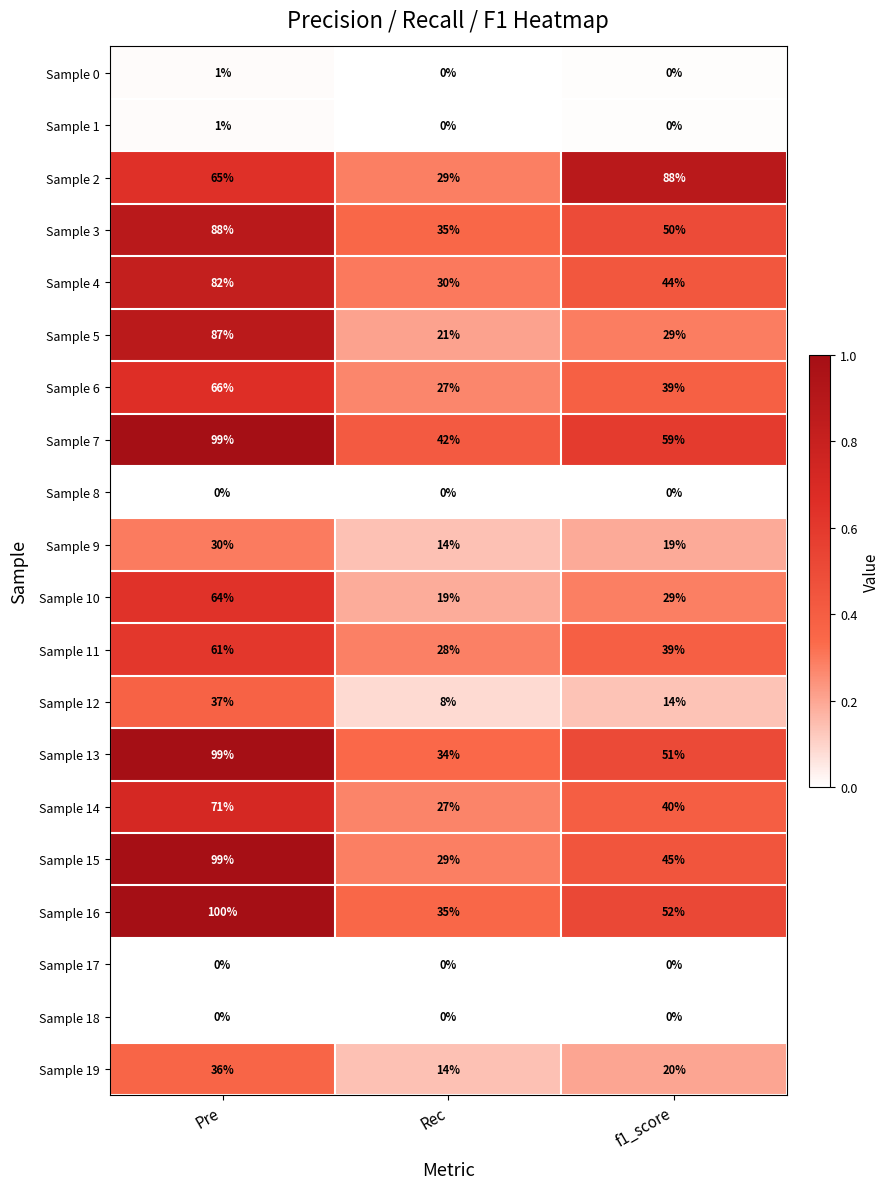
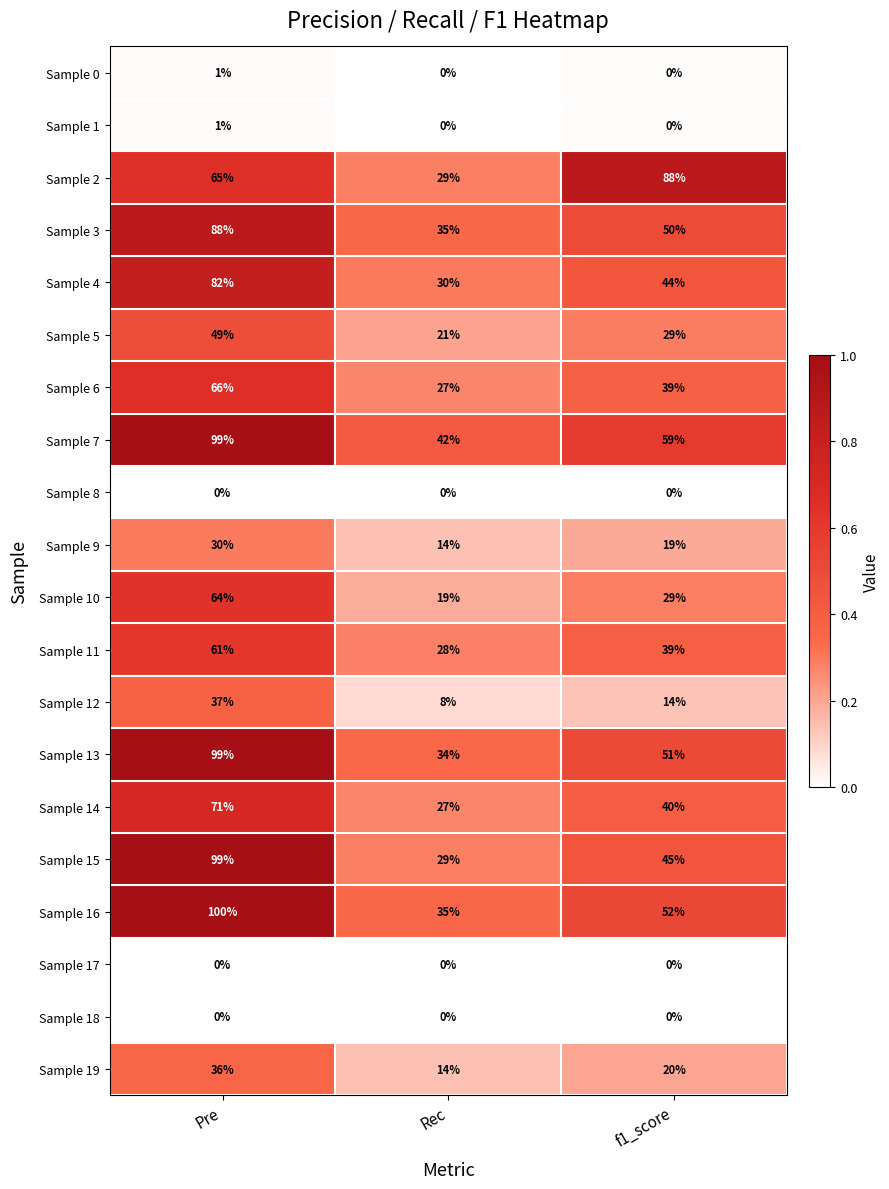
  {
    "Sample 0": {
      "Pre": "1%",
      "Rec": "0%",
      "f1_score": "0%"
    },
    "Sample 1": {
      "Pre": "1%",
      "Rec": "0%",
      "f1_score": "0%"
    },
    "Sample 2": {
      "Pre": "65%",
      "Rec": "29%",
      "f1_score": "88%"
    },
    "Sample 3": {
      "Pre": "88%",
      "Rec": "35%",
      "f1_score": "50%"
    },
    "Sample 4": {
      "Pre": "82%",
      "Rec": "30%",
      "f1_score": "44%"
    },
    "Sample 5": {
-     "Pre": "87%",
+     "Pre": "49%",
      "Rec": "21%",
      "f1_score": "29%"
    },
    "Sample 6": {
      "Pre": "66%",
      "Rec": "27%",
      "f1_score": "39%"
    },
    "Sample 7": {
      "Pre": "99%",
      "Rec": "42%",
      "f1_score": "59%"
    },
    "Sample 8": {
      "Pre": "0%",
      "Rec": "0%",
      "f1_score": "0%"
    },
    "Sample 9": {
      "Pre": "30%",
      "Rec": "14%",
      "f1_score": "19%"
    },
    "Sample 10": {
      "Pre": "64%",
      "Rec": "19%",
      "f1_score": "29%"
    },
    "Sample 11": {
      "Pre": "61%",
      "Rec": "28%",
      "f1_score": "39%"
    },
    "Sample 12": {
      "Pre": "37%",
      "Rec": "8%",
      "f1_score": "14%"
    },
    "Sample 13": {
      "Pre": "99%",
      "Rec": "34%",
      "f1_score": "51%"
    },
    "Sample 14": {
      "Pre": "71%",
      "Rec": "27%",
      "f1_score": "40%"
    },
    "Sample 15": {
      "Pre": "99%",
      "Rec": "29%",
      "f1_score": "45%"
    },
    "Sample 16": {
      "Pre": "100%",
      "Rec": "35%",
      "f1_score": "52%"
    },
    "Sample 17": {
      "Pre": "0%",
      "Rec": "0%",
      "f1_score": "0%"
    },
    "Sample 18": {
      "Pre": "0%",
      "Rec": "0%",
      "f1_score": "0%"
    },
    "Sample 19": {
      "Pre": "36%",
      "Rec": "14%",
      "f1_score": "20%"
    }
  }
